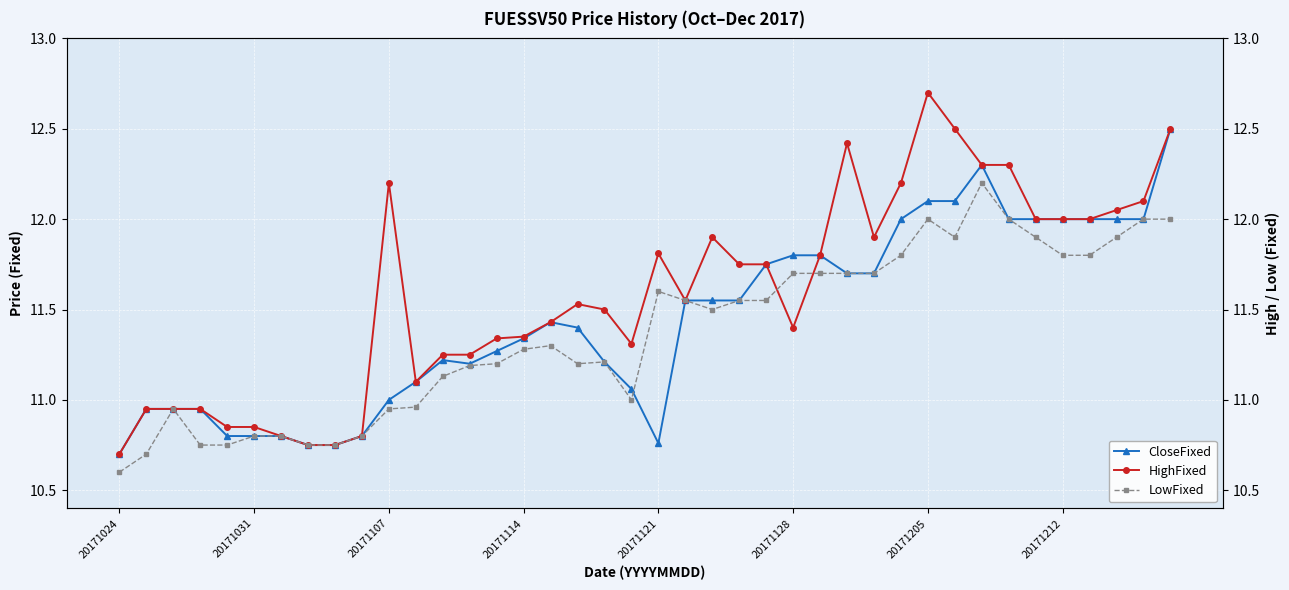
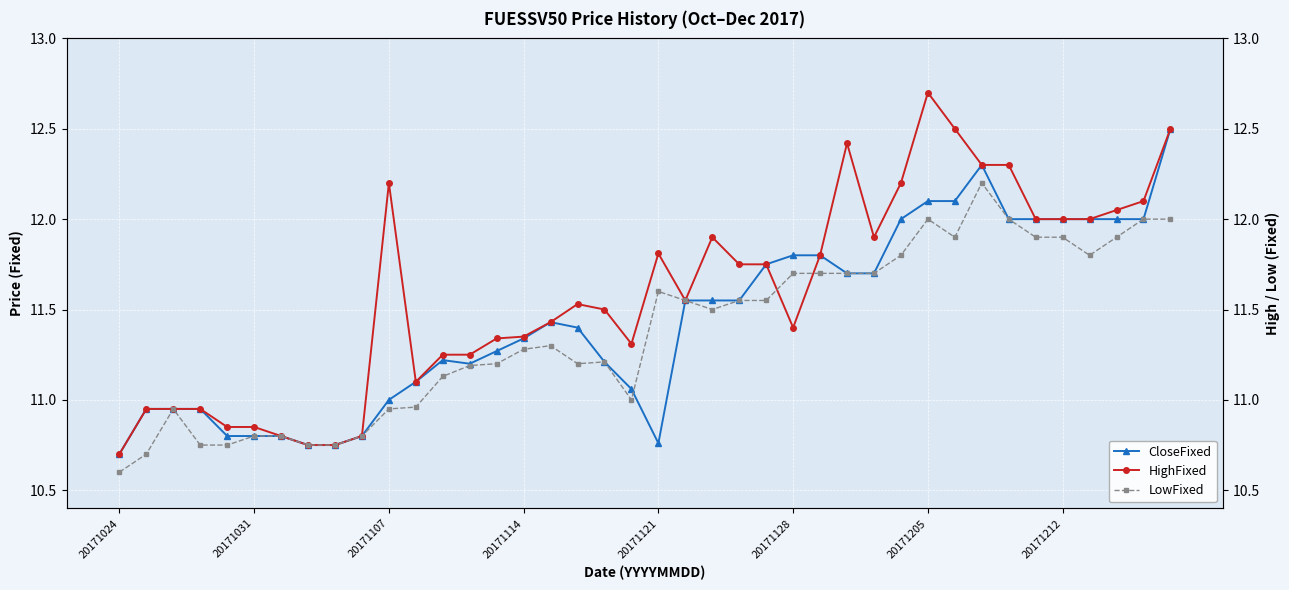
  {
    "CloseFixed": {
      "20171024": 10.70,
      "20171031": 10.80,
      "20171107": 11.00,
      "20171114": 11.34,
      "20171121": 10.76,
      "20171128": 11.80,
      "20171205": 12.10,
      "20171212": 12.00
    },
    "HighFixed": {
      "20171024": 10.7,
      "20171031": 10.85,
      "20171107": 12.2,
      "20171114": 11.35,
      "20171121": 11.8,
      "20171128": 11.4,
      "20171205": 12.7,
      "20171212": 12.0
    },
    "LowFixed": {
      "20171024": 10.6,
      "20171031": 10.8,
      "20171107": 10.95,
      "20171114": 11.28,
      "20171121": 11.6,
      "20171128": 11.7,
      "20171205": 12.0,
-     "20171212": 11.8
+     "20171212": 11.9
    }
  }
